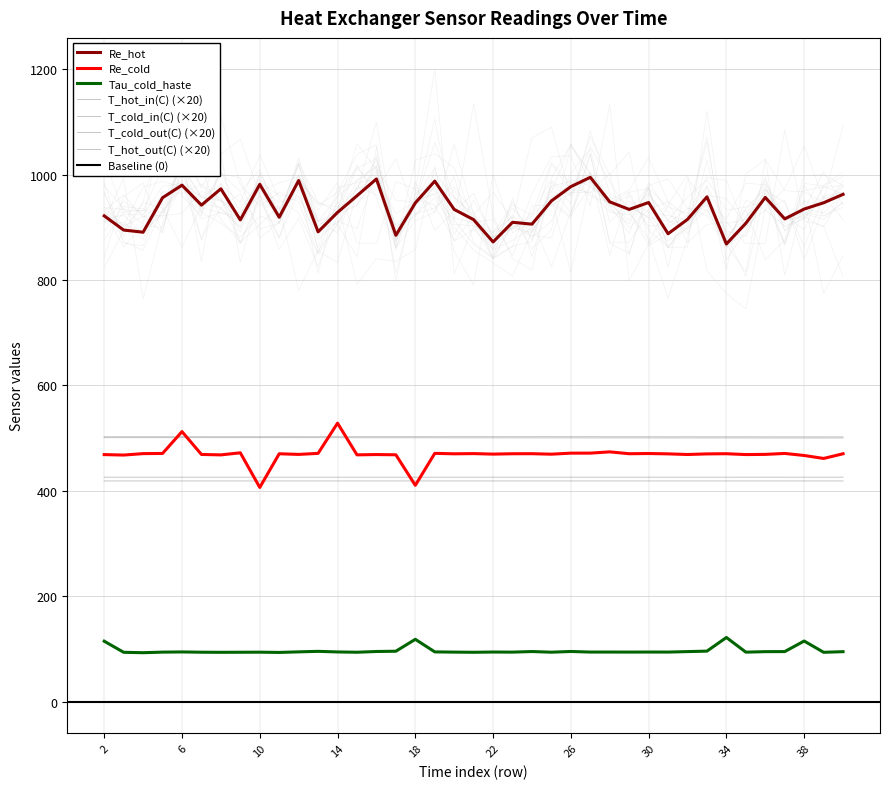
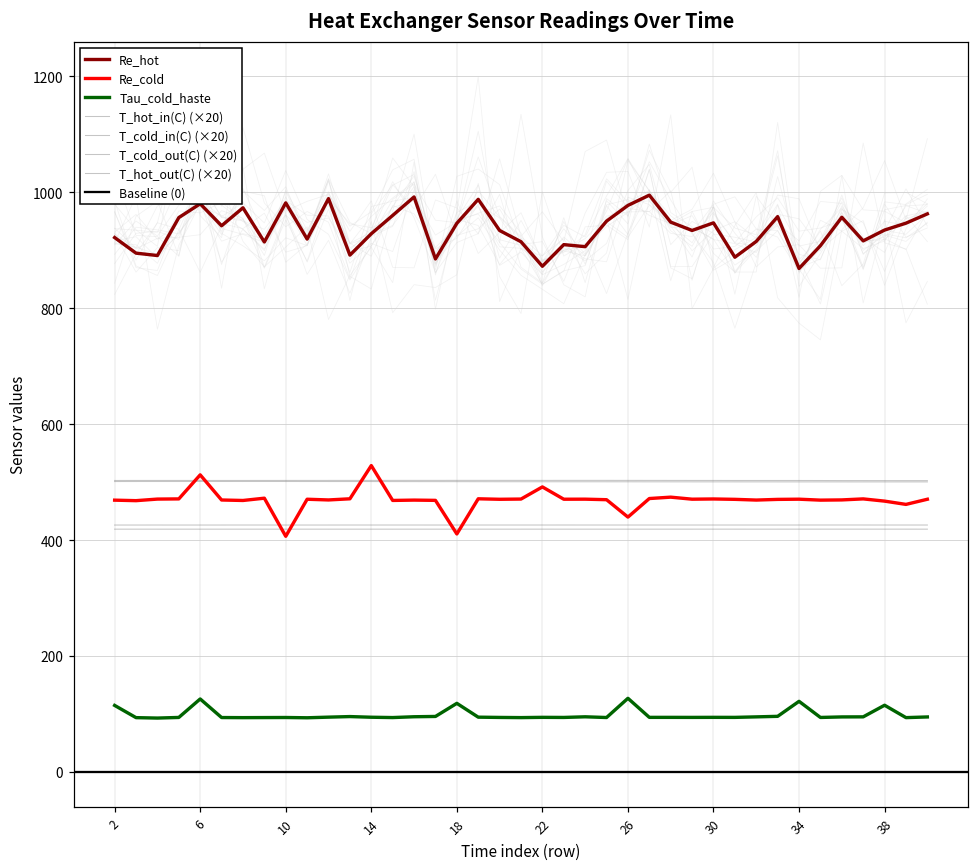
  {
    "Re_hot": {
      "2": 920,
      "22": 870,
      "30": 950
    },
    "Re_cold": {
      "2": 470,
      "6": 510,
      "10": 410,
      "14": 530,
      "18": 410,
-     "22": 470,
-     "26": 470,
+     "22": 490,
+     "26": 440,
      "30": 470,
      "34": 470,
      "38": 470
    },
    "Tau_cold_haste": {
      "2": 110,
-     "6": 90,
+     "6": 130,
      "10": 90,
      "14": 90,
      "18": 120,
      "22": 90,
-     "26": 100,
+     "26": 130,
      "30": 90,
      "34": 120,
      "38": 120
    }
  }
